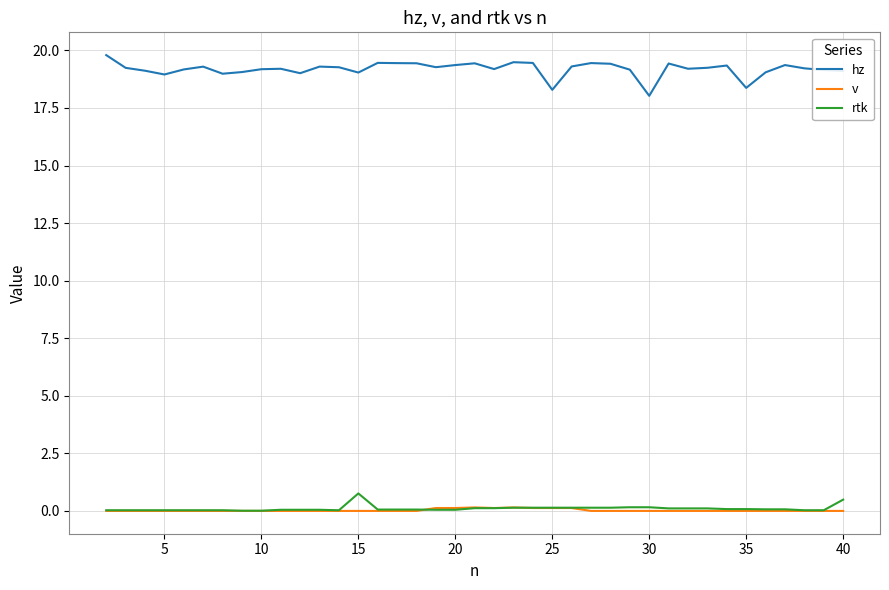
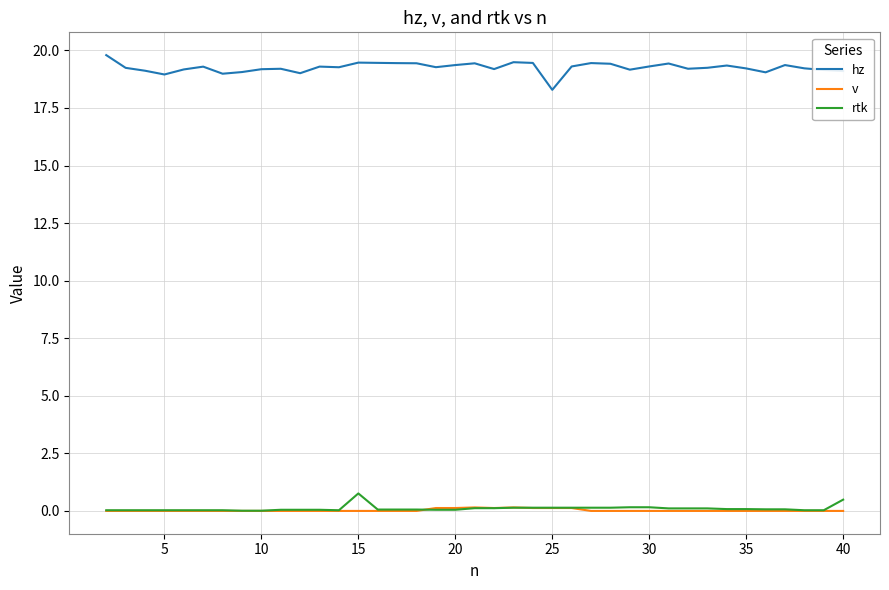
  {
    "hz": {
      "5": 19.0,
      "10": 19.2,
-     "15": 19.0,
+     "15": 19.5,
      "20": 19.4,
      "25": 18.3,
-     "30": 18.0,
-     "35": 18.4
+     "30": 19.3,
+     "35": 19.2
    },
    "v": {
      "15": 0.0,
      "30": 0.0,
      "40": 0.0
    },
    "rtk": {
      "15": 0.8,
      "30": 0.2,
      "40": 0.5
    }
  }
